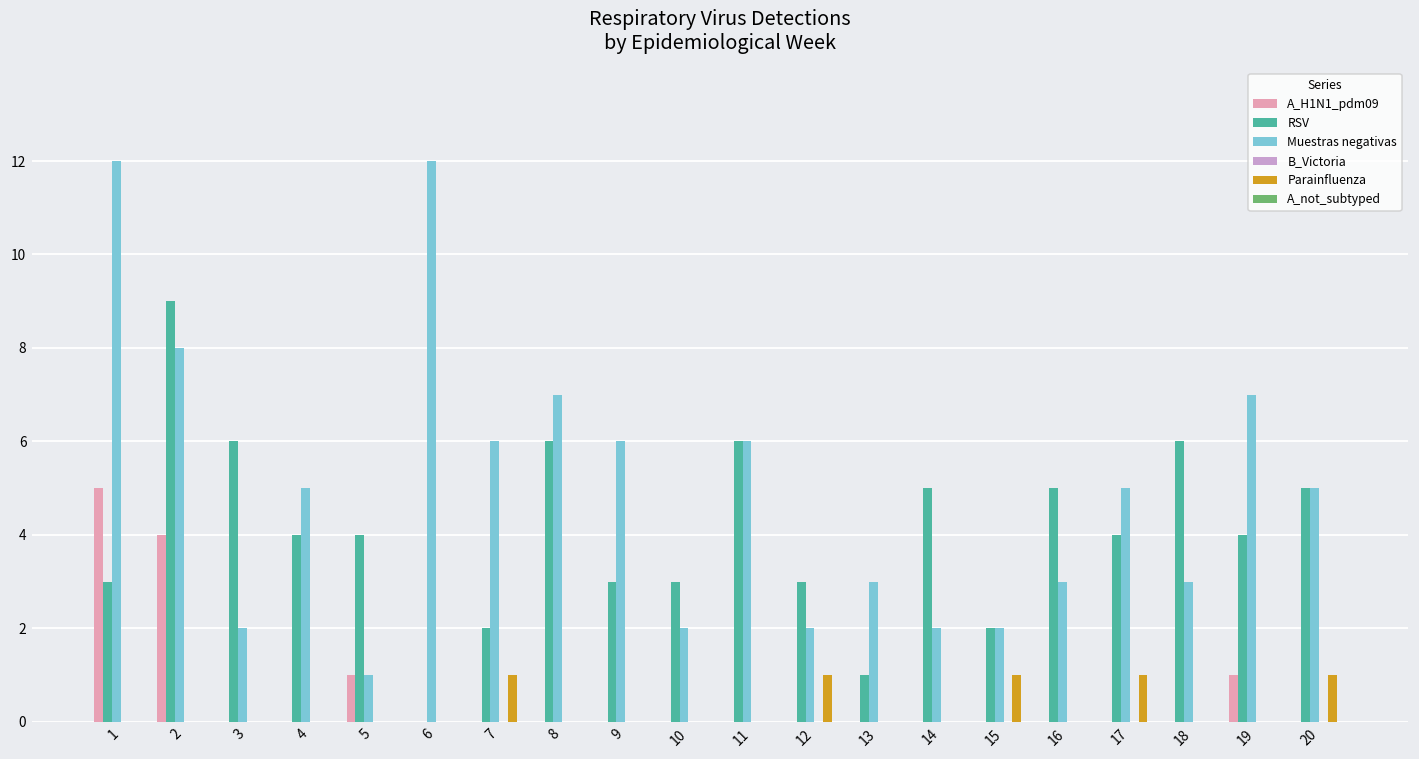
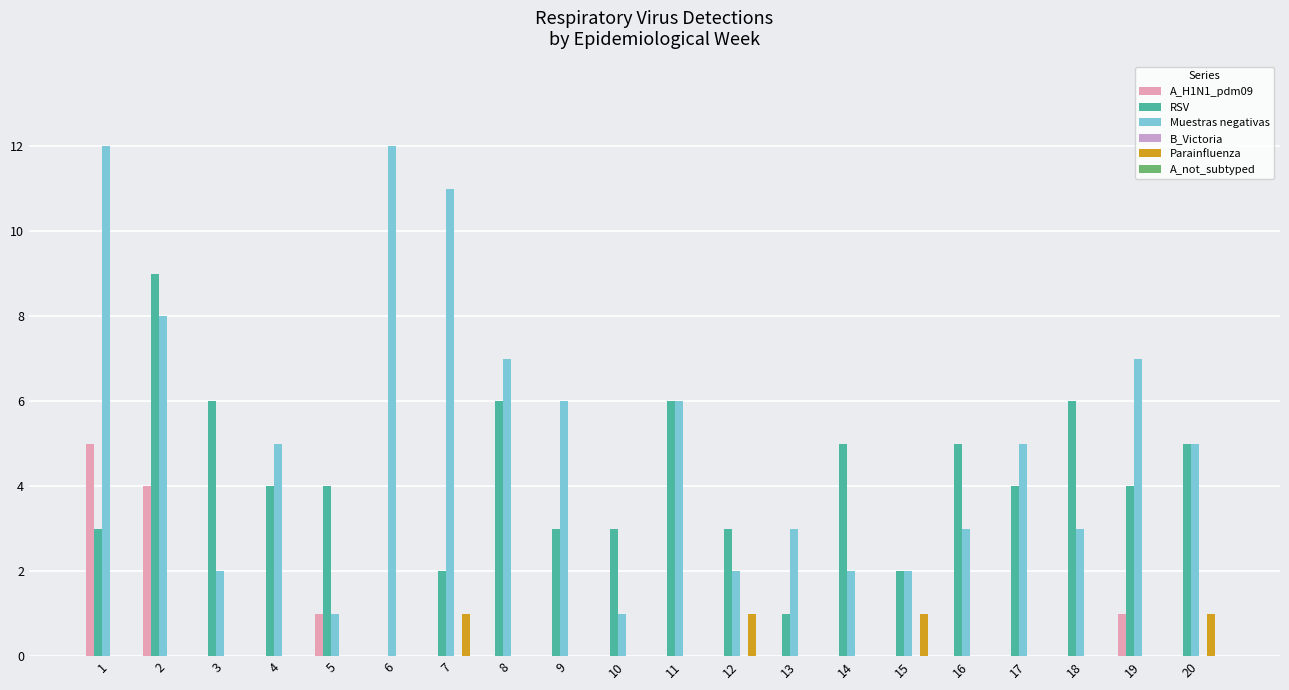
  {
    "Muestras negativas": {
      "1": 12,
      "2": 8,
      "3": 2,
      "4": 5,
      "5": 1,
      "6": 12,
-     "7": 6,
+     "7": 11,
      "8": 7,
      "9": 6,
-     "10": 2,
+     "10": 1,
      "11": 6,
      "12": 2,
      "13": 3,
      "14": 2,
      "15": 2,
      "16": 3,
      "17": 5,
      "18": 3,
      "19": 7,
      "20": 5
    },
    "Parainfluenza": {
      "1": 0,
      "2": 0,
      "3": 0,
      "4": 0,
      "5": 0,
      "6": 0,
      "7": 1,
      "8": 0,
      "9": 0,
      "10": 0,
      "11": 0,
      "12": 1,
      "13": 0,
      "14": 0,
      "15": 1,
      "16": 0,
-     "17": 1,
+     "17": 0,
      "18": 0,
      "19": 0,
      "20": 1
    }
  }
